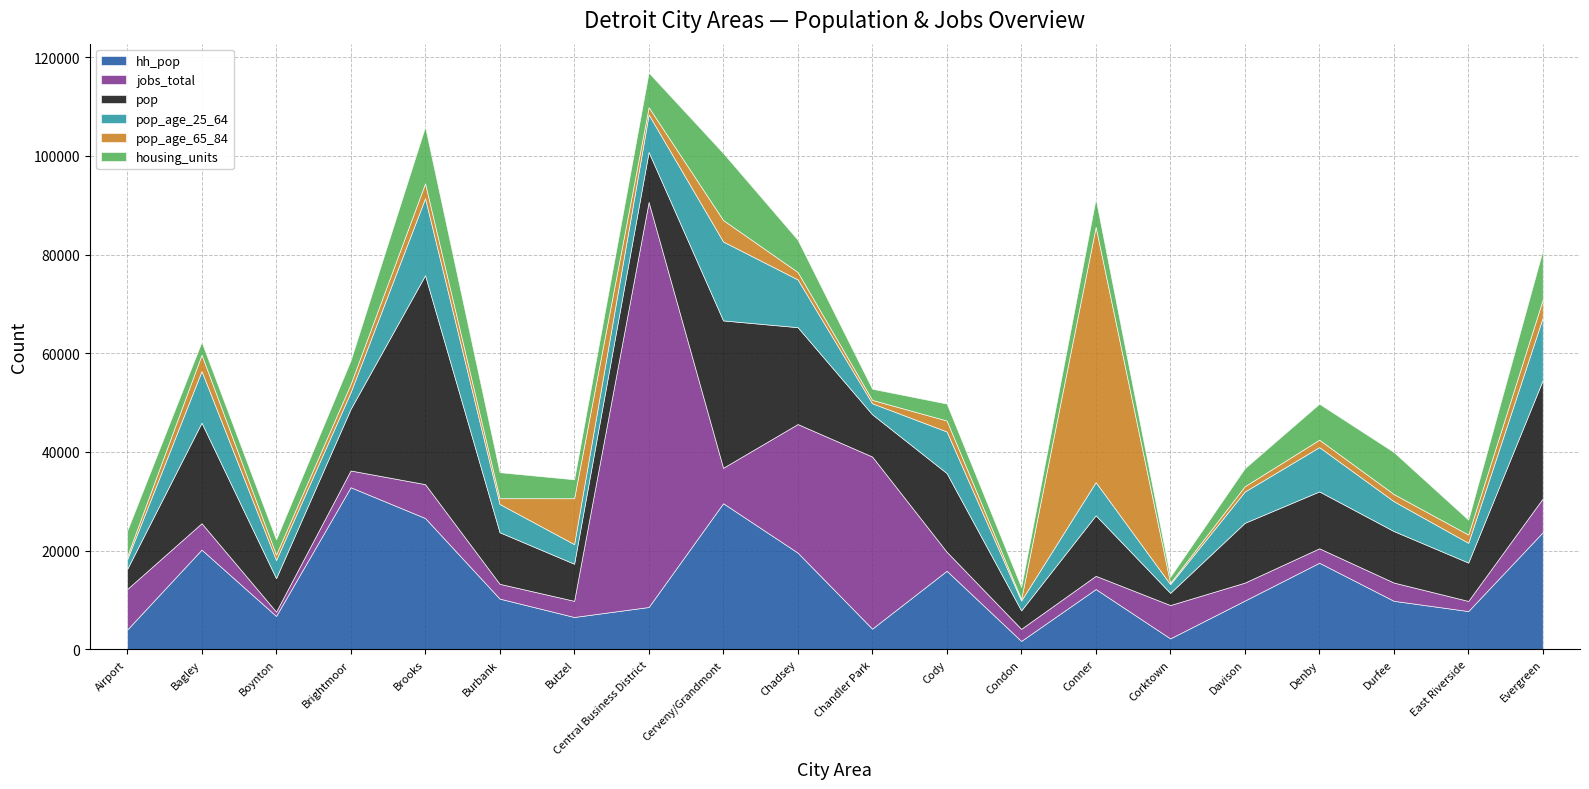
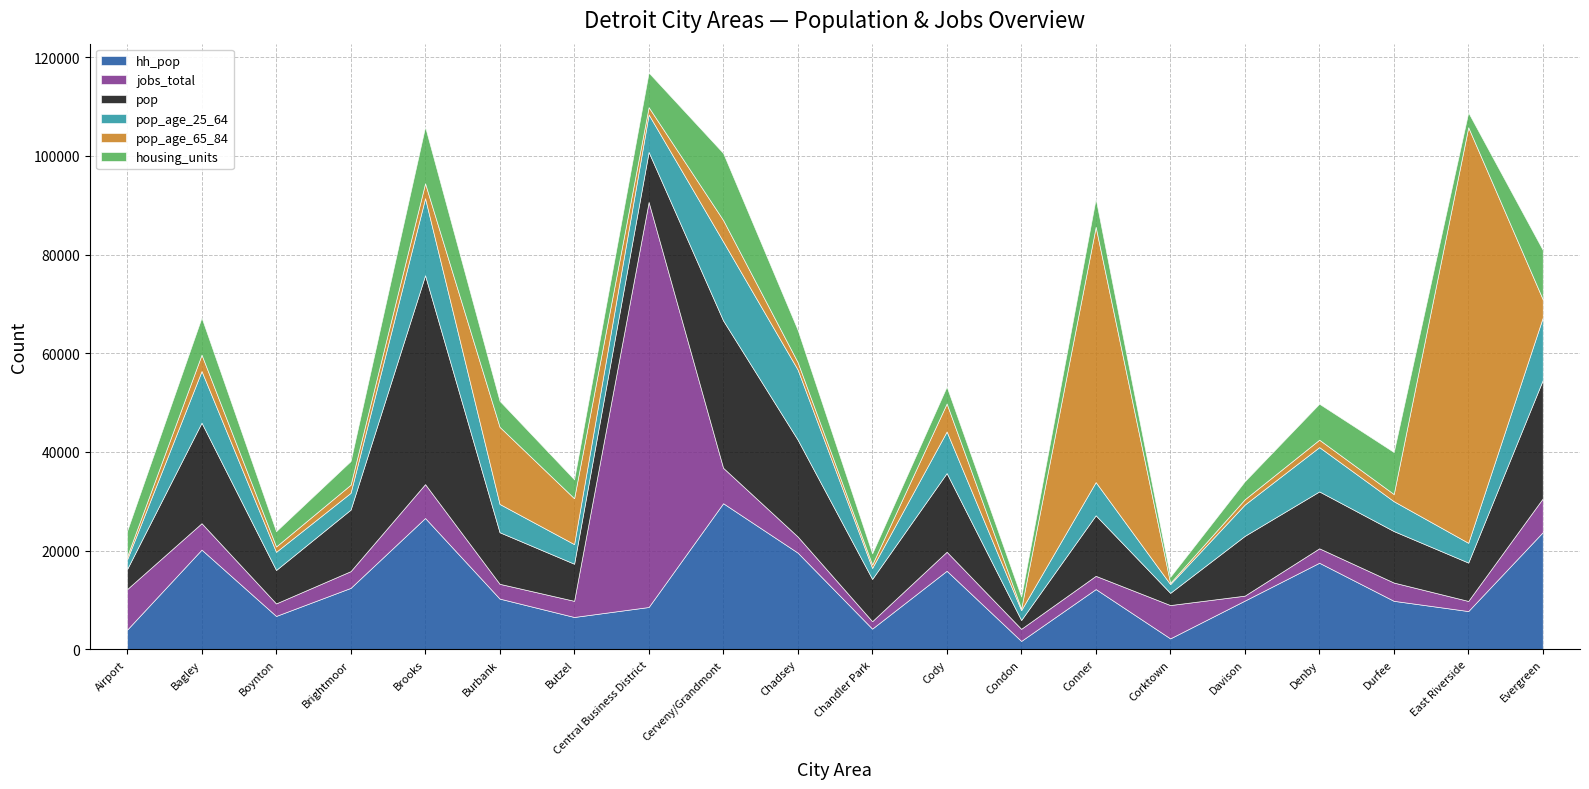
  {
    "hh_pop": {
      "Airport": 4000,
      "Bagley": 20000,
      "Boynton": 7000,
-     "Brightmoor": 33000,
+     "Brightmoor": 12000,
      "Brooks": 27000,
      "Burbank": 10000,
      "Butzel": 7000,
      "Central Business District": 9000,
      "Cerveny/Grandmont": 30000,
      "Chadsey": 20000,
      "Chandler Park": 4000,
      "Cody": 16000,
      "Condon": 2000,
      "Conner": 12000,
      "Corktown": 2000,
      "Davison": 10000,
      "Denby": 18000,
      "Durfee": 10000,
      "East Riverside": 8000,
      "Evergreen": 24000
    },
    "jobs_total": {
      "Airport": 8000,
      "Bagley": 5000,
-     "Boynton": 1000,
+     "Boynton": 3000,
      "Brightmoor": 3000,
      "Brooks": 7000,
      "Burbank": 3000,
      "Butzel": 3000,
      "Central Business District": 82000,
      "Cerveny/Grandmont": 7000,
-     "Chadsey": 26000,
-     "Chandler Park": 35000,
+     "Chadsey": 3000,
+     "Chandler Park": 2000,
      "Cody": 4000,
      "Condon": 2000,
      "Conner": 3000,
      "Corktown": 7000,
-     "Davison": 4000,
+     "Davison": 1000,
      "Denby": 3000,
      "Durfee": 4000,
      "East Riverside": 2000,
      "Evergreen": 7000
    },
    "pop": {
      "Airport": 4000,
      "Bagley": 20000,
      "Boynton": 7000,
      "Brightmoor": 12000,
      "Brooks": 42000,
      "Burbank": 10000,
      "Butzel": 8000,
      "Central Business District": 10000,
      "Cerveny/Grandmont": 30000,
      "Chadsey": 20000,
      "Chandler Park": 9000,
      "Cody": 16000,
-     "Condon": 4000,
+     "Condon": 2000,
      "Conner": 12000,
      "Corktown": 2000,
      "Davison": 12000,
      "Denby": 12000,
      "Durfee": 10000,
      "East Riverside": 8000,
      "Evergreen": 24000
    },
    "pop_age_25_64": {
      "Airport": 2000,
      "Bagley": 10000,
      "Boynton": 4000,
      "Brightmoor": 3000,
      "Brooks": 16000,
      "Burbank": 6000,
      "Butzel": 4000,
      "Central Business District": 8000,
      "Cerveny/Grandmont": 16000,
-     "Chadsey": 10000,
+     "Chadsey": 14000,
      "Chandler Park": 2000,
      "Cody": 8000,
      "Conner": 7000,
      "Davison": 6000,
      "Denby": 9000,
      "Durfee": 6000,
      "East Riverside": 4000,
      "Evergreen": 13000
    },
    "pop_age_65_84": {
      "Airport": 1000,
      "Bagley": 3000,
      "Boynton": 1000,
      "Brightmoor": 2000,
      "Brooks": 3000,
-     "Burbank": 1000,
+     "Burbank": 16000,
      "Butzel": 9000,
      "Central Business District": 1000,
      "Cerveny/Grandmont": 4000,
      "Chadsey": 2000,
      "Chandler Park": 1000,
-     "Cody": 2000,
+     "Cody": 6000,
      "Conner": 52000,
      "Davison": 1000,
      "Denby": 2000,
      "Durfee": 1000,
-     "East Riverside": 2000,
+     "East Riverside": 84000,
      "Evergreen": 4000
    },
    "housing_units": {
      "Airport": 5000,
-     "Bagley": 3000,
+     "Bagley": 8000,
      "Boynton": 3000,
      "Brightmoor": 5000,
      "Brooks": 11000,
      "Burbank": 5000,
      "Butzel": 4000,
      "Central Business District": 7000,
      "Cerveny/Grandmont": 14000,
      "Chadsey": 7000,
      "Chandler Park": 2000,
      "Cody": 3000,
      "Condon": 2000,
      "Conner": 6000,
      "Corktown": 1000,
      "Davison": 4000,
      "Denby": 7000,
      "Durfee": 9000,
      "East Riverside": 3000,
      "Evergreen": 10000
    }
  }
